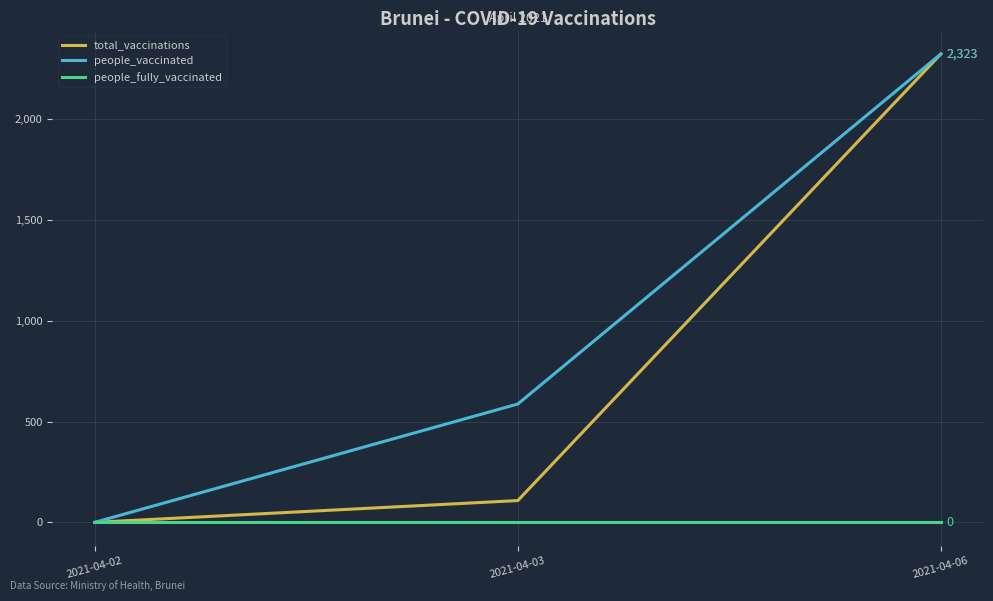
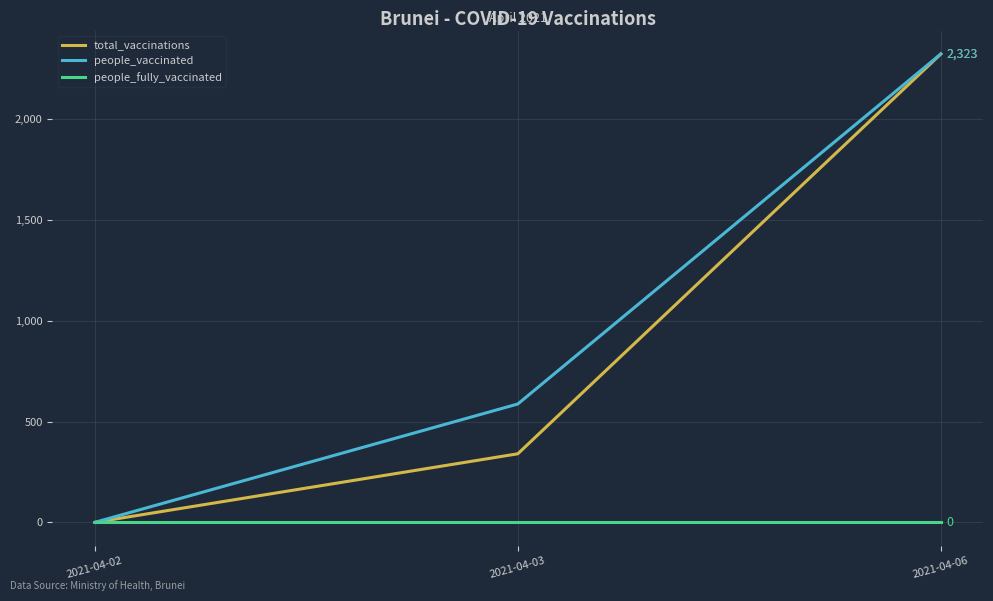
  {
    "total_vaccinations": {
-     "2021-04-03": 110
+     "2021-04-03": 340
    },
    "people_vaccinated": {
      "2021-04-03": 590
    },
    "people_fully_vaccinated": {
      "2021-04-06": 0
    }
  }
